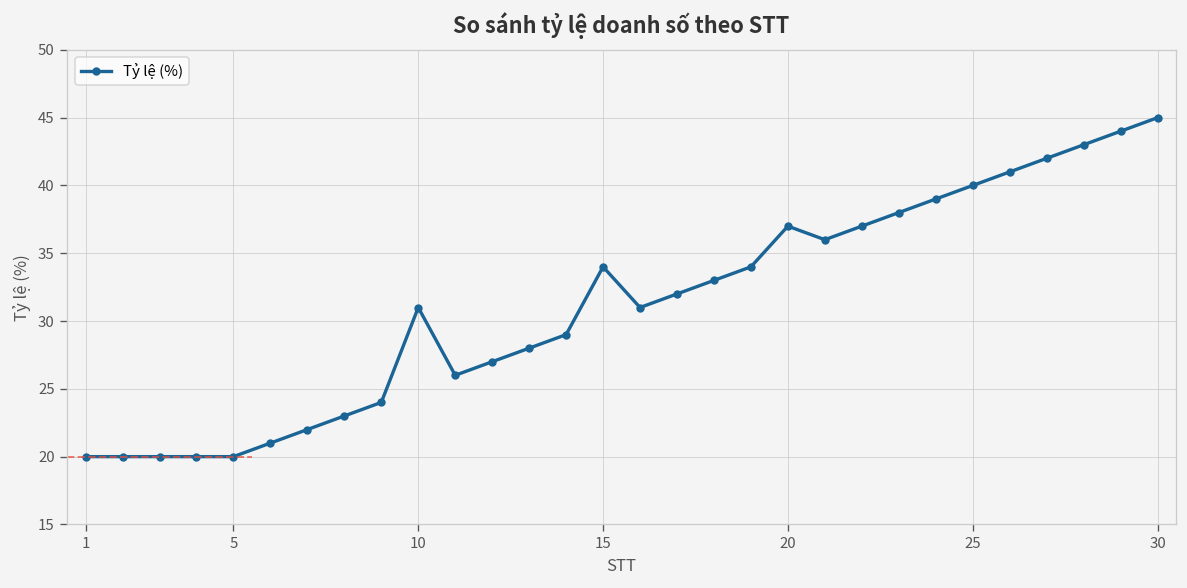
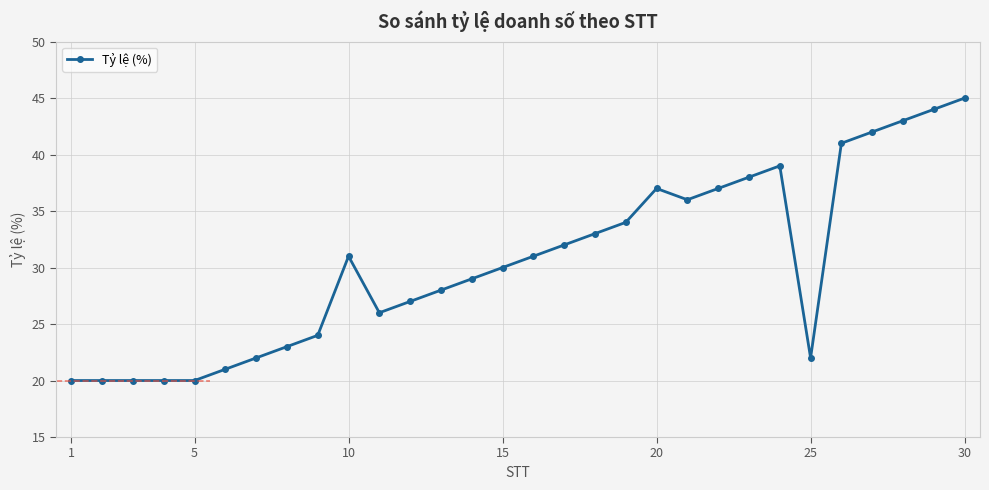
  {
    "1": 20,
    "5": 20,
    "10": 31,
-   "15": 34,
+   "15": 30,
    "20": 37,
-   "25": 40,
+   "25": 22,
    "30": 45
  }
